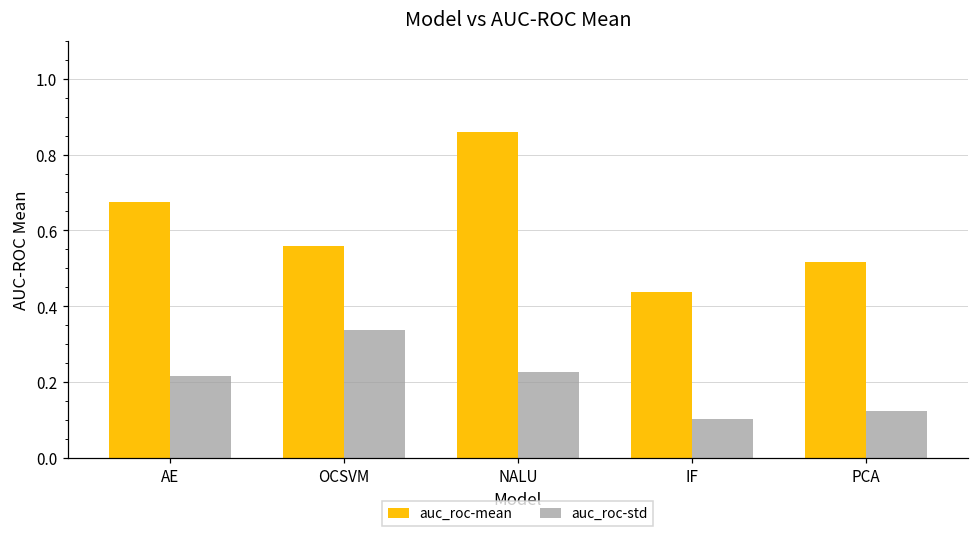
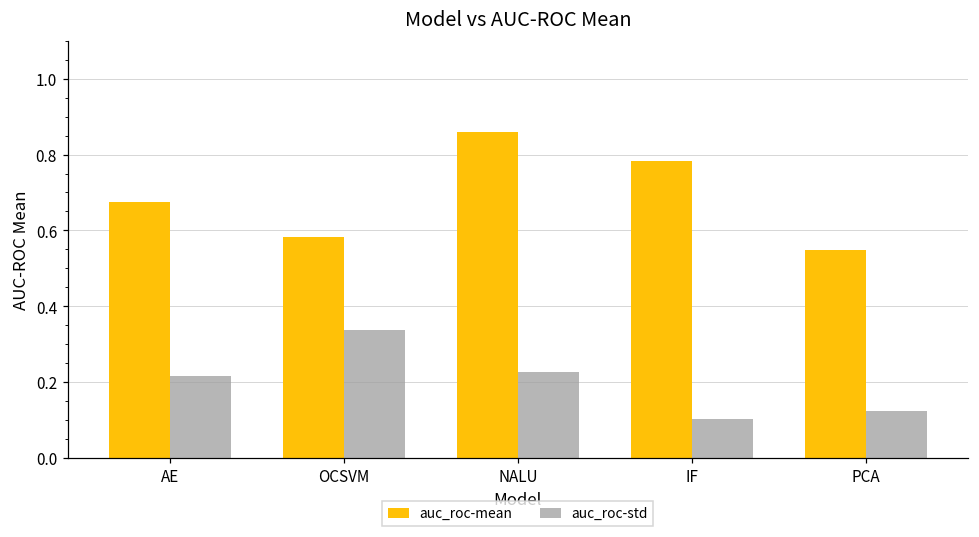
  {
    "auc_roc-mean": {
      "AE": 0.68,
-     "OCSVM": 0.56,
+     "OCSVM": 0.58,
      "NALU": 0.86,
-     "IF": 0.44,
-     "PCA": 0.52
+     "IF": 0.78,
+     "PCA": 0.55
    },
    "auc_roc-std": {
      "AE": 0.22,
      "OCSVM": 0.34,
      "NALU": 0.23,
      "IF": 0.10,
      "PCA": 0.12
    }
  }
